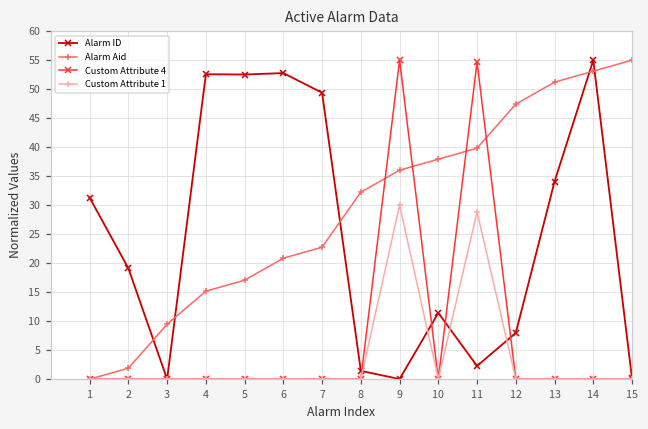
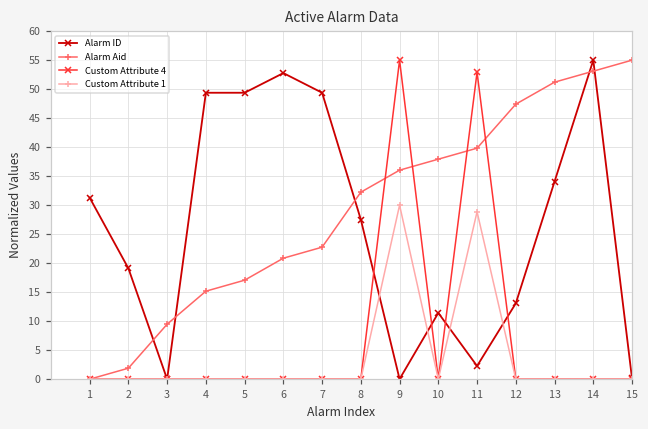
  {
    "Alarm ID": {
      "1": 31,
      "2": 19,
-     "4": 53,
-     "5": 53,
+     "4": 49,
+     "5": 49,
      "6": 53,
      "7": 49,
-     "8": 1,
+     "8": 28,
      "9": 0,
      "10": 11,
      "11": 2,
-     "12": 8,
+     "12": 13,
      "13": 34,
      "14": 55
    },
    "Alarm Aid": {
      "2": 2,
      "3": 9,
      "4": 15,
      "5": 17,
      "6": 21,
      "7": 23,
      "8": 32,
      "9": 36,
      "10": 38,
      "11": 40,
      "12": 47,
      "13": 51,
      "14": 53,
      "15": 55
    },
    "Custom Attribute 4": {
      "9": 55,
-     "11": 55
+     "11": 53
    },
    "Custom Attribute 1": {
      "9": 30,
      "11": 29
    }
  }
